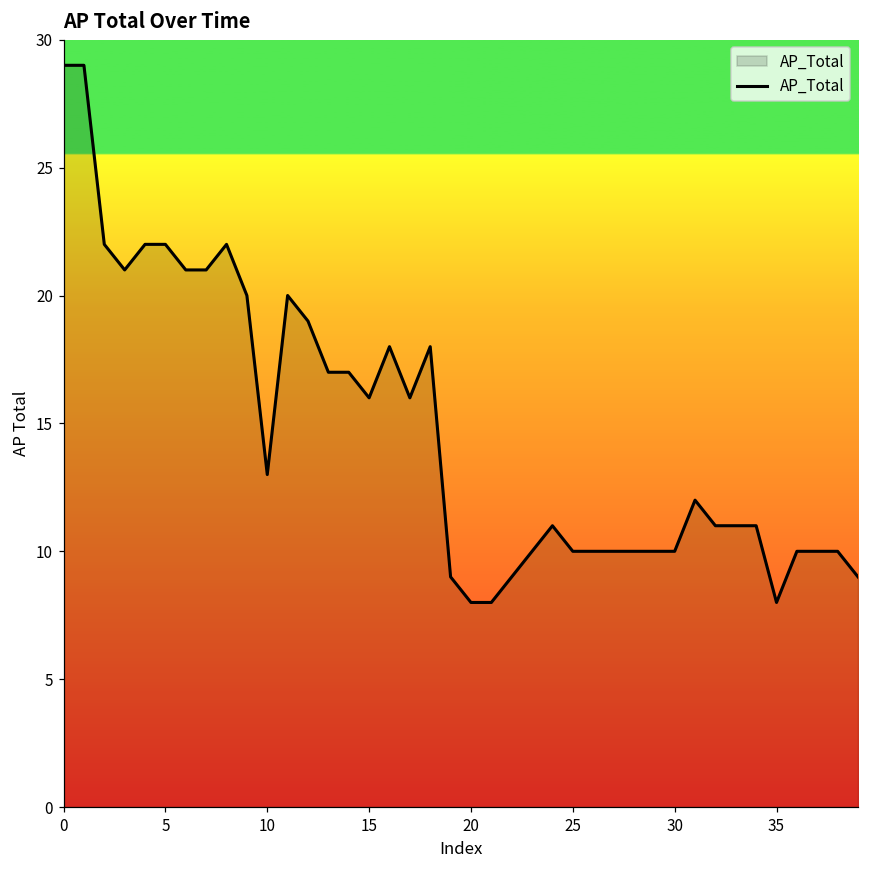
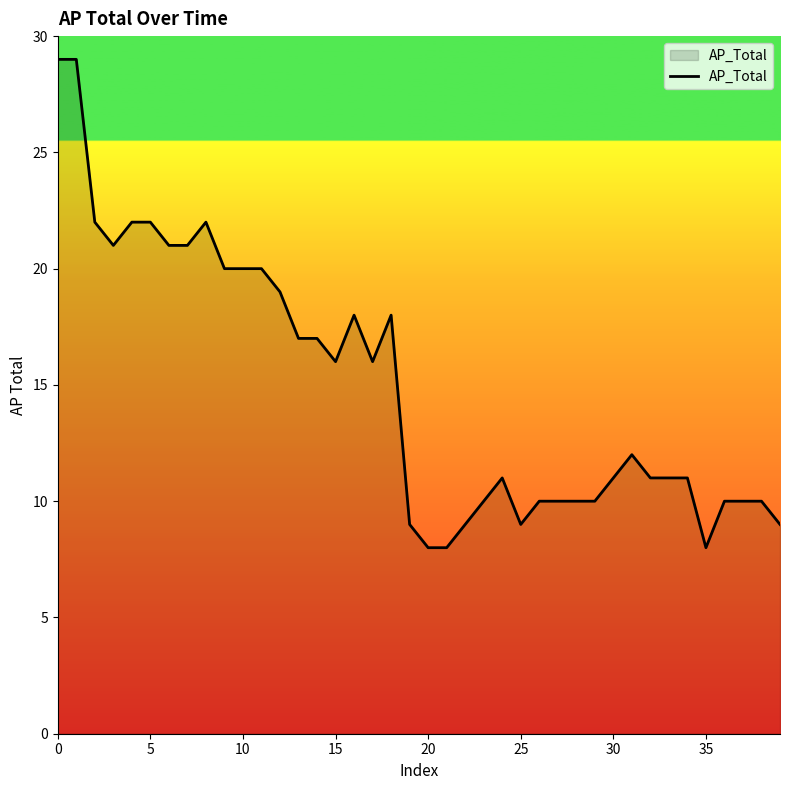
  {
    "0": 29,
    "5": 22,
-   "10": 13,
+   "10": 20,
    "15": 16,
    "20": 8,
-   "25": 10,
-   "30": 10,
+   "25": 9,
+   "30": 11,
    "35": 8
  }
